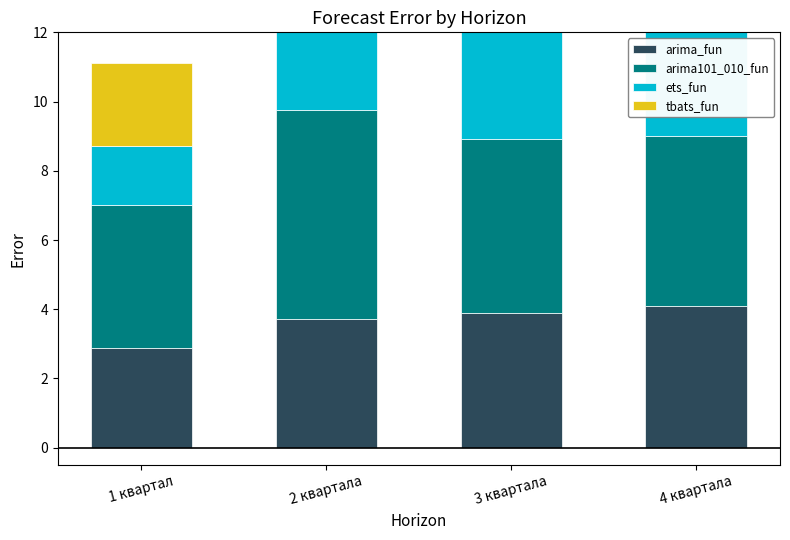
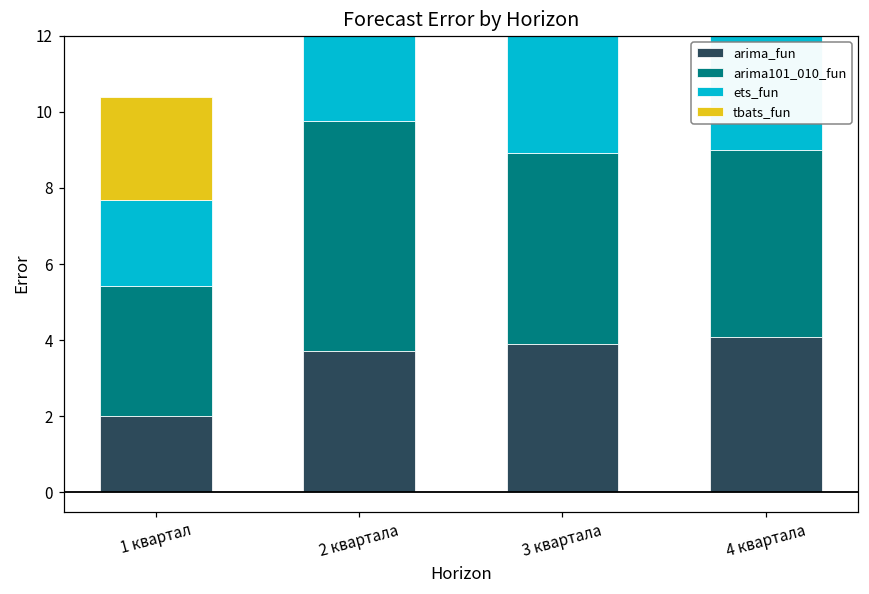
  {
    "arima_fun": {
-     "1 квартал": 2.9,
+     "1 квартал": 2.0,
      "2 квартала": 3.7,
      "3 квартала": 3.9,
      "4 квартала": 4.1
    },
    "arima101_010_fun": {
-     "1 квартал": 4.1,
+     "1 квартал": 3.4,
      "2 квартала": 6.0,
      "3 квартала": 5.0,
      "4 квартала": 4.9
    },
    "ets_fun": {
-     "1 квартал": 1.7
+     "1 квартал": 2.2
    },
    "tbats_fun": {
-     "1 квартал": 2.4
+     "1 квартал": 2.7
    }
  }
